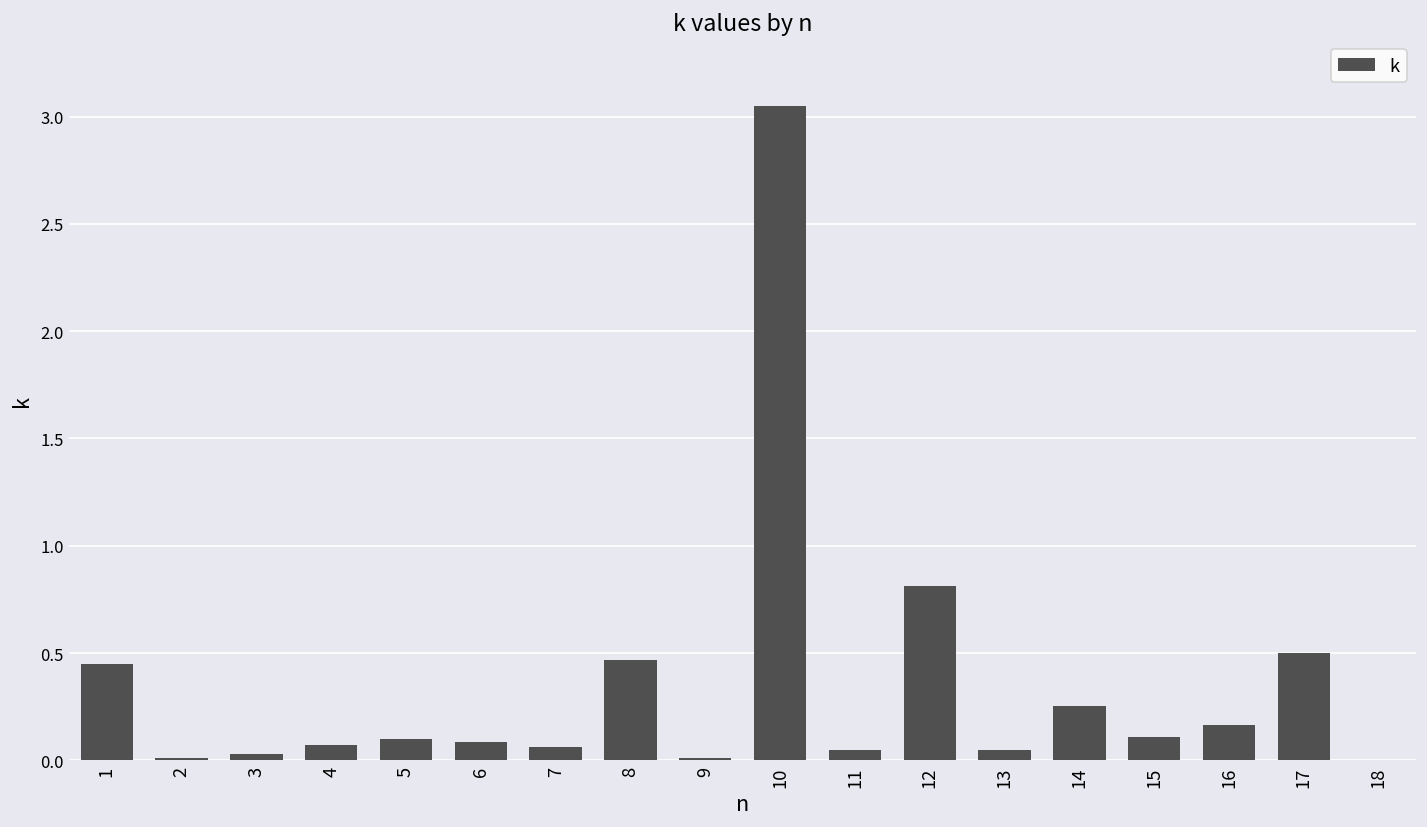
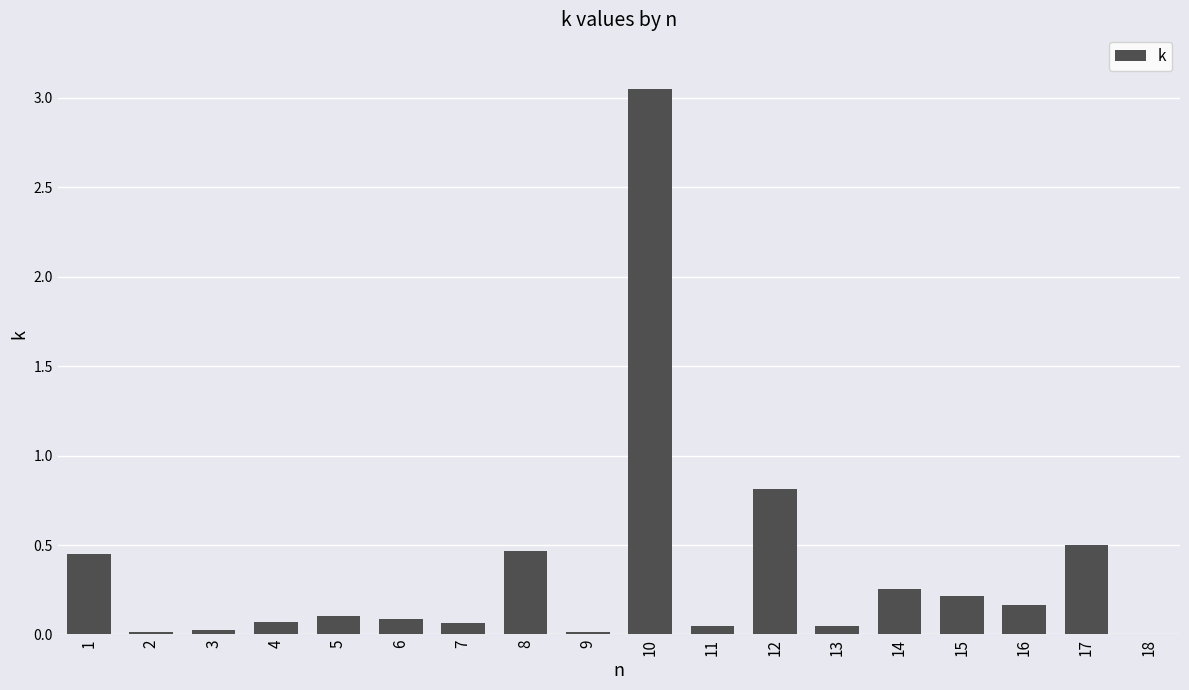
  {
    "1": 0.45,
    "3": 0.03,
    "4": 0.07,
    "5": 0.10,
    "6": 0.08,
    "7": 0.06,
    "8": 0.47,
    "10": 3.05,
    "11": 0.05,
    "12": 0.81,
    "13": 0.05,
    "14": 0.25,
-   "15": 0.11,
+   "15": 0.21,
    "16": 0.16,
    "17": 0.50,
    "18": 0.00
  }
